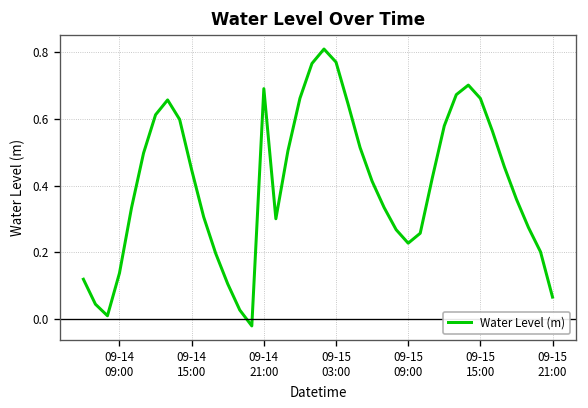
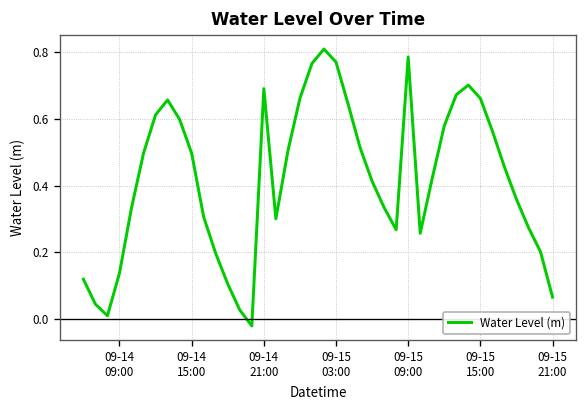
  {
    "09-14 09:00": 0.14,
-   "09-14 15:00": 0.45,
+   "09-14 15:00": 0.50,
    "09-14 21:00": 0.69,
    "09-15 03:00": 0.77,
-   "09-15 09:00": 0.23,
+   "09-15 09:00": 0.79,
    "09-15 15:00": 0.66,
    "09-15 21:00": 0.07
  }
